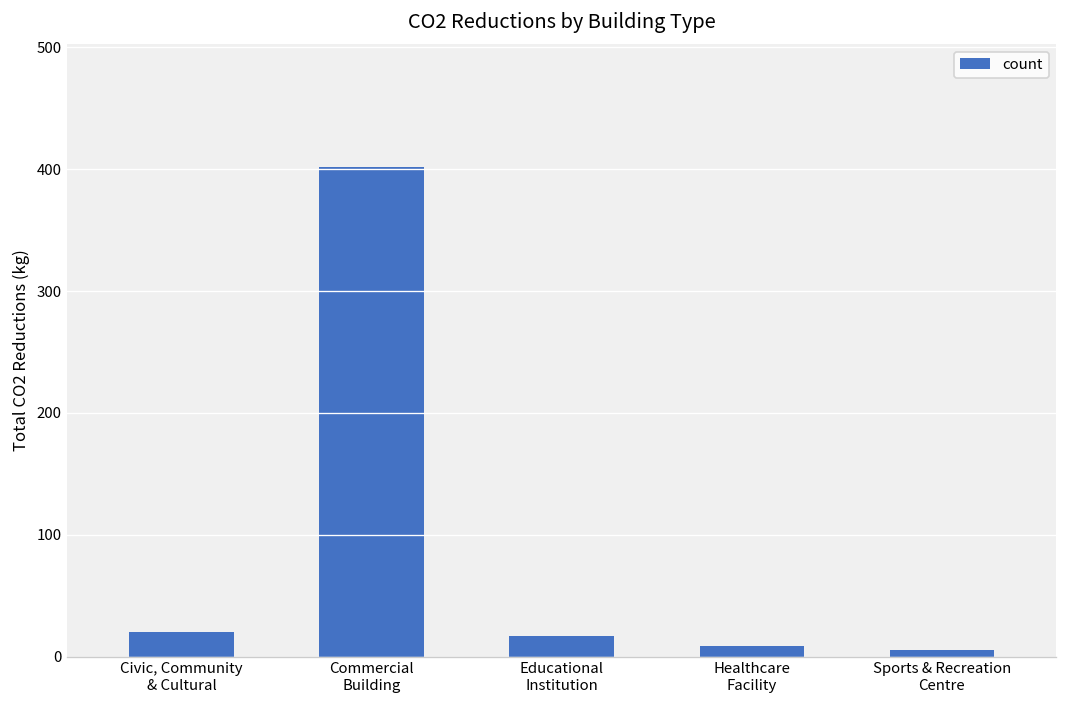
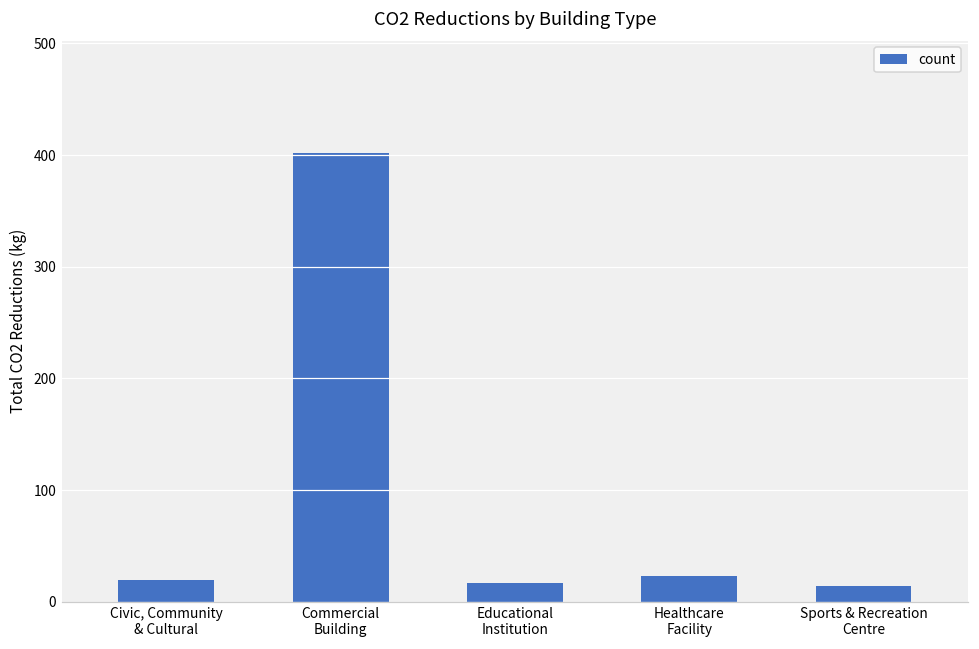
  {
    "Civic, Community & Cultural": 20,
    "Commercial Building": 402,
    "Educational Institution": 17,
-   "Healthcare Facility": 9,
-   "Sports & Recreation Centre": 5
+   "Healthcare Facility": 23,
+   "Sports & Recreation Centre": 14
  }
